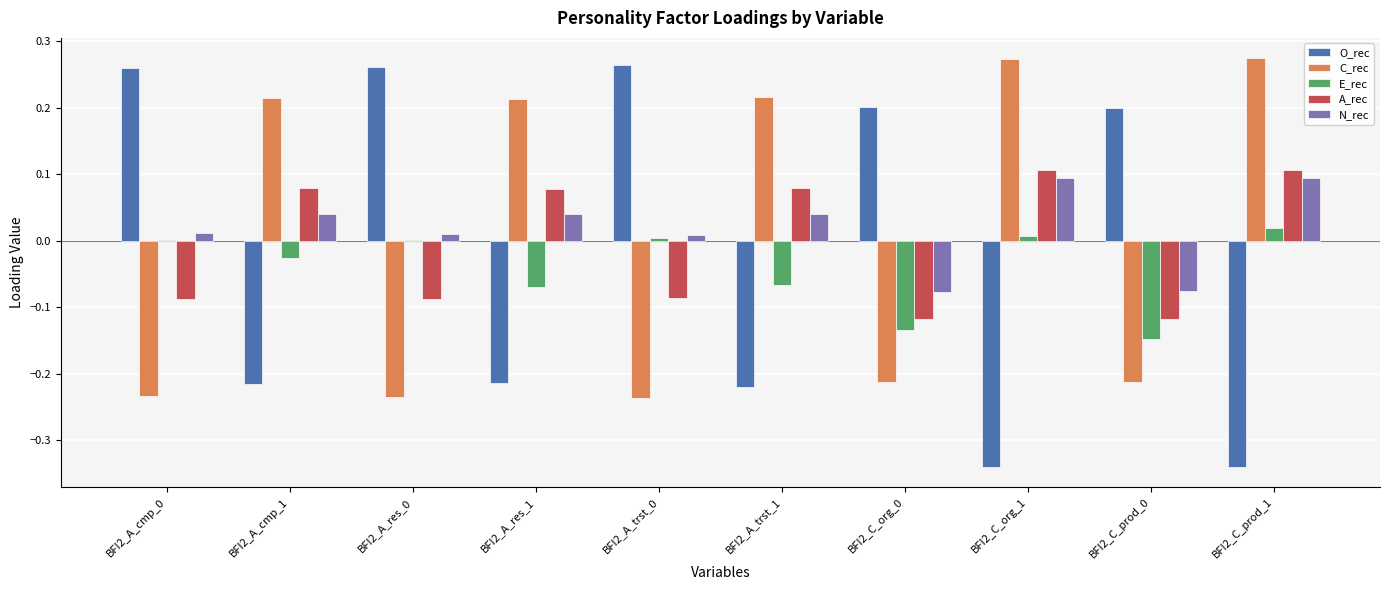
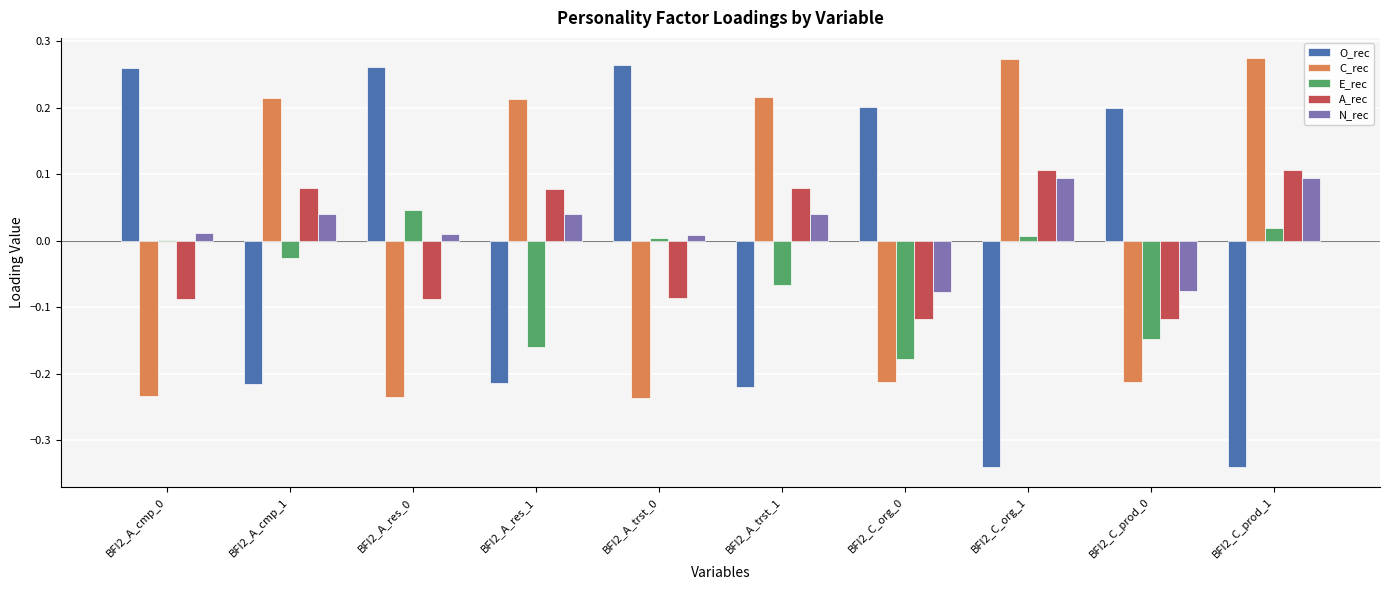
  {
    "E_rec": {
      "BFI2_A_cmp_1": -0.03,
-     "BFI2_A_res_0": 0.00,
-     "BFI2_A_res_1": -0.07,
+     "BFI2_A_res_0": 0.05,
+     "BFI2_A_res_1": -0.16,
      "BFI2_A_trst_0": 0.00,
      "BFI2_A_trst_1": -0.07,
-     "BFI2_C_org_0": -0.13,
+     "BFI2_C_org_0": -0.18,
      "BFI2_C_org_1": 0.01,
      "BFI2_C_prod_0": -0.15,
      "BFI2_C_prod_1": 0.02
    }
  }
